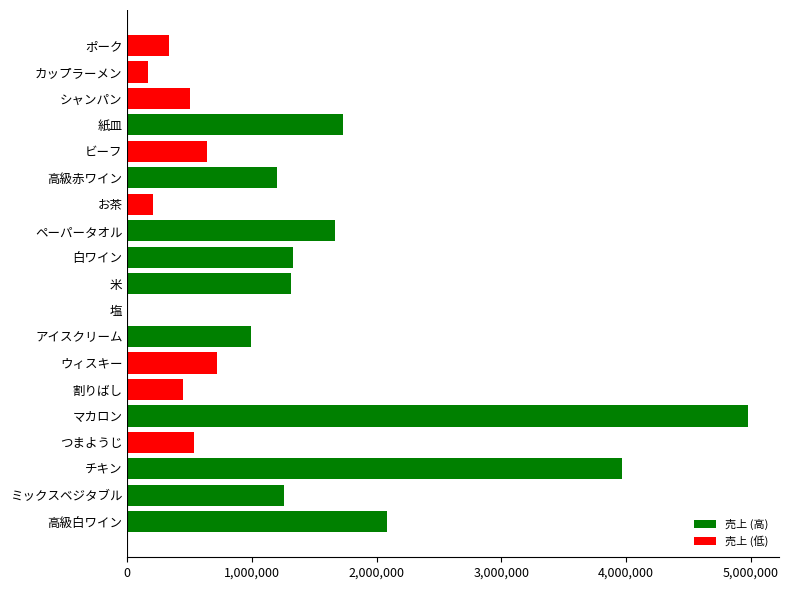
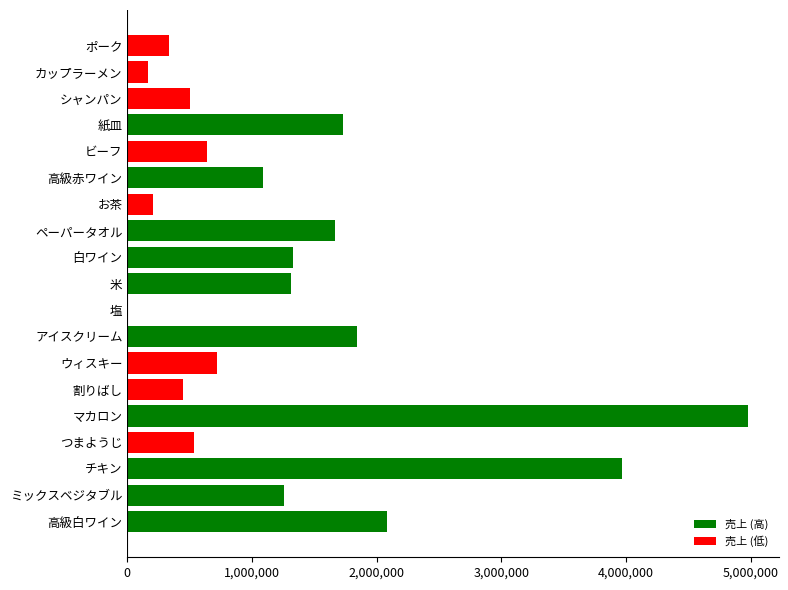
  {
    "ポーク": "330,000",
    "カップラーメン": "160,000",
    "シャンパン": "500,000",
    "紙皿": "1,730,000",
    "ビーフ": "640,000",
-   "高級赤ワイン": "1,200,000",
+   "高級赤ワイン": "1,090,000",
    "お茶": "200,000",
    "ペーパータオル": "1,670,000",
    "白ワイン": "1,330,000",
    "米": "1,320,000",
-   "アイスクリーム": "1,000,000",
+   "アイスクリーム": "1,840,000",
    "ウィスキー": "720,000",
    "割りばし": "440,000",
    "マカロン": "4,980,000",
    "つまようじ": "540,000",
    "チキン": "3,970,000",
    "ミックスベジタブル": "1,260,000",
    "高級白ワイン": "2,080,000"
  }
